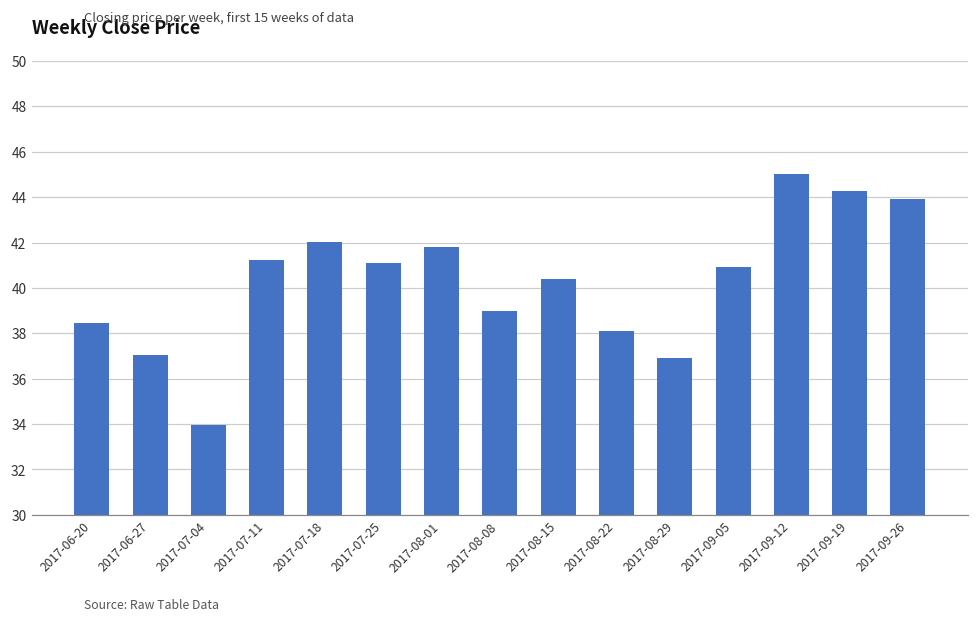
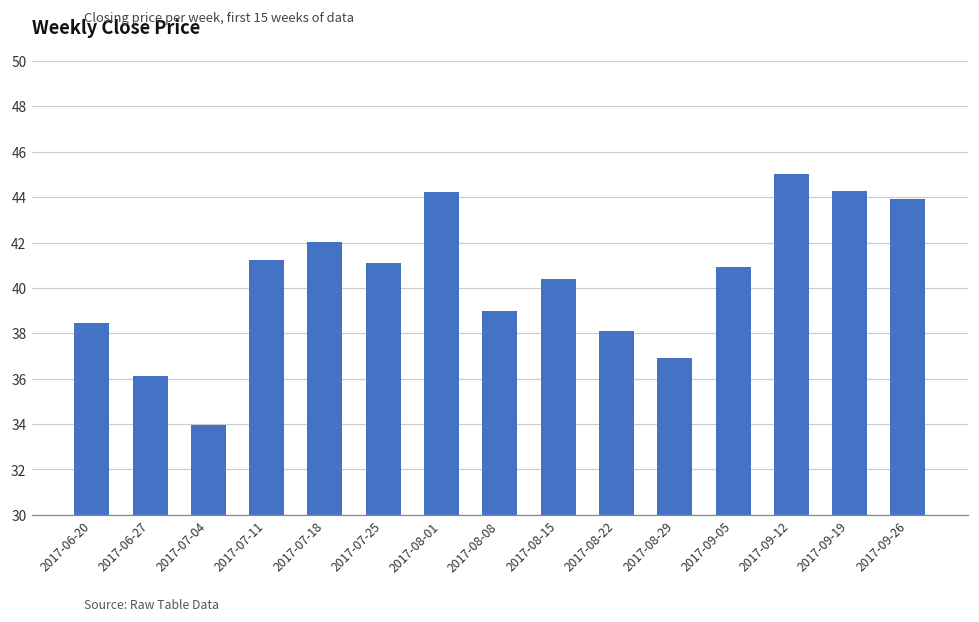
  {
    "2017-06-20": 38.5,
-   "2017-06-27": 37.0,
+   "2017-06-27": 36.1,
    "2017-07-04": 34.0,
    "2017-07-11": 41.2,
    "2017-07-18": 42.0,
    "2017-07-25": 41.1,
-   "2017-08-01": 41.8,
+   "2017-08-01": 44.2,
    "2017-08-08": 39.0,
    "2017-08-15": 40.4,
    "2017-08-22": 38.1,
    "2017-08-29": 36.9,
    "2017-09-05": 40.9,
    "2017-09-12": 45.0,
    "2017-09-19": 44.3,
    "2017-09-26": 43.9
  }
